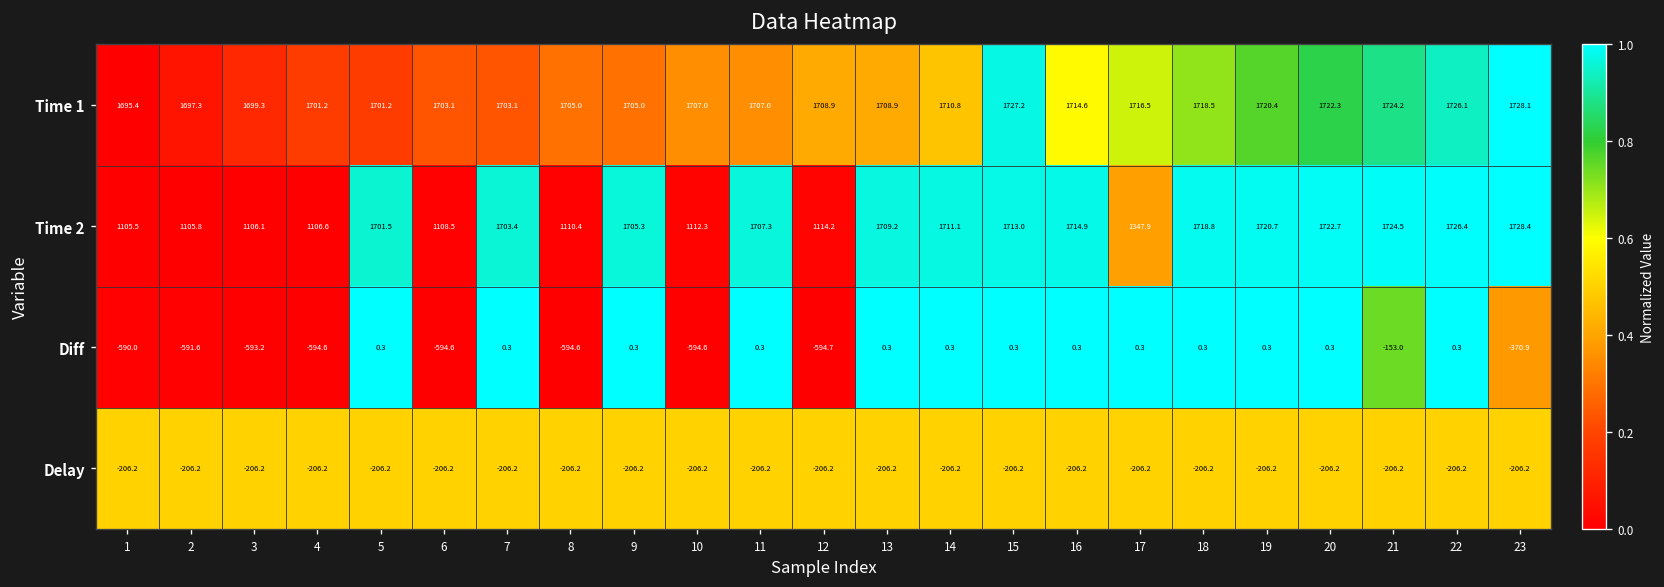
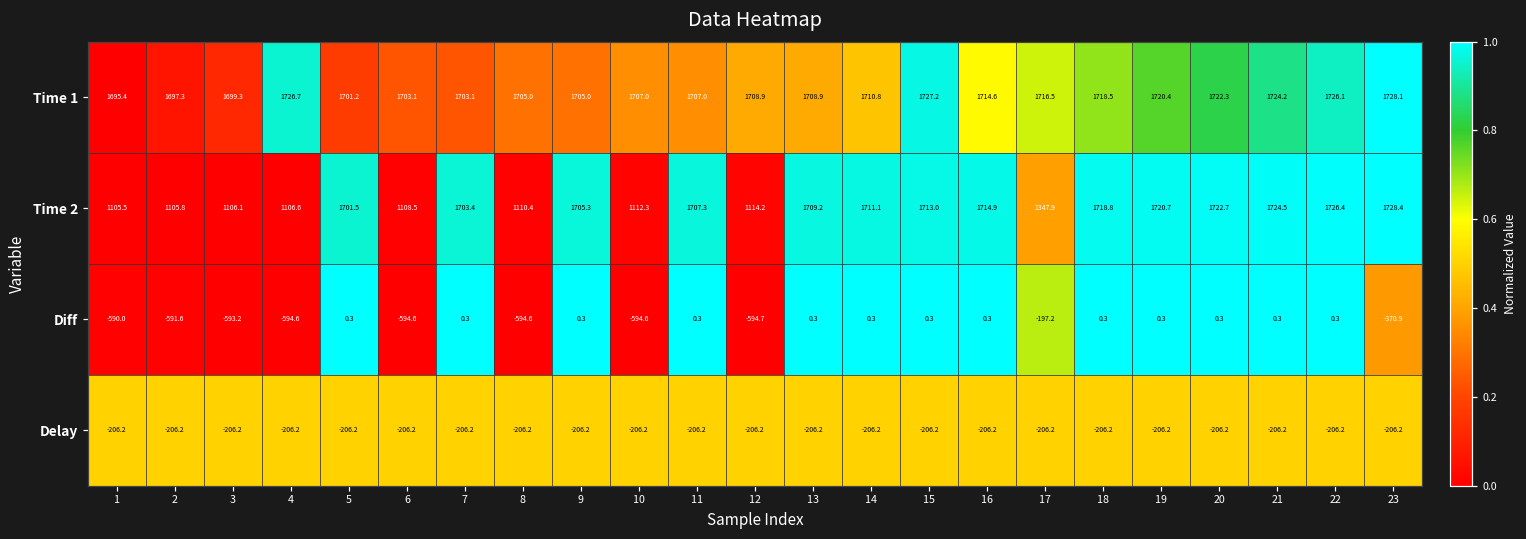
  {
    "Time 1": {
      "1": 1695.4,
      "2": 1697.3,
      "3": 1699.3,
-     "4": 1701.2,
+     "4": 1726.7,
      "5": 1701.2,
      "6": 1703.1,
      "7": 1703.1,
      "8": 1705.0,
      "9": 1705.0,
      "10": 1707.0,
      "11": 1707.0,
      "12": 1708.9,
      "13": 1708.9,
      "14": 1710.8,
      "15": 1727.2,
      "16": 1714.6,
      "17": 1716.5,
      "18": 1718.5,
      "19": 1720.4,
      "20": 1722.3,
      "21": 1724.2,
      "22": 1726.1,
      "23": 1728.1
    },
    "Time 2": {
      "1": 1105.5,
      "2": 1105.8,
      "3": 1106.1,
      "4": 1106.6,
      "5": 1701.5,
      "6": 1108.5,
      "7": 1703.4,
      "8": 1110.4,
      "9": 1705.3,
      "10": 1112.3,
      "11": 1707.3,
      "12": 1114.2,
      "13": 1709.2,
      "14": 1711.1,
      "15": 1713.0,
      "16": 1714.9,
      "17": 1347.9,
      "18": 1718.8,
      "19": 1720.7,
      "20": 1722.7,
      "21": 1724.5,
      "22": 1726.4,
      "23": 1728.4
    },
    "Diff": {
      "1": -590.0,
      "2": -591.6,
      "3": -593.2,
      "4": -594.6,
      "5": 0.3,
      "6": -594.6,
      "7": 0.3,
      "8": -594.6,
      "9": 0.3,
      "10": -594.6,
      "11": 0.3,
      "12": -594.7,
      "13": 0.3,
      "14": 0.3,
      "15": 0.3,
      "16": 0.3,
-     "17": 0.3,
+     "17": -197.2,
      "18": 0.3,
      "19": 0.3,
      "20": 0.3,
-     "21": -153.0,
+     "21": 0.3,
      "22": 0.3,
      "23": -370.9
    },
    "Delay": {
      "1": -206.2,
      "2": -206.2,
      "3": -206.2,
      "4": -206.2,
      "5": -206.2,
      "6": -206.2,
      "7": -206.2,
      "8": -206.2,
      "9": -206.2,
      "10": -206.2,
      "11": -206.2,
      "12": -206.2,
      "13": -206.2,
      "14": -206.2,
      "15": -206.2,
      "16": -206.2,
      "17": -206.2,
      "18": -206.2,
      "19": -206.2,
      "20": -206.2,
      "21": -206.2,
      "22": -206.2,
      "23": -206.2
    }
  }
